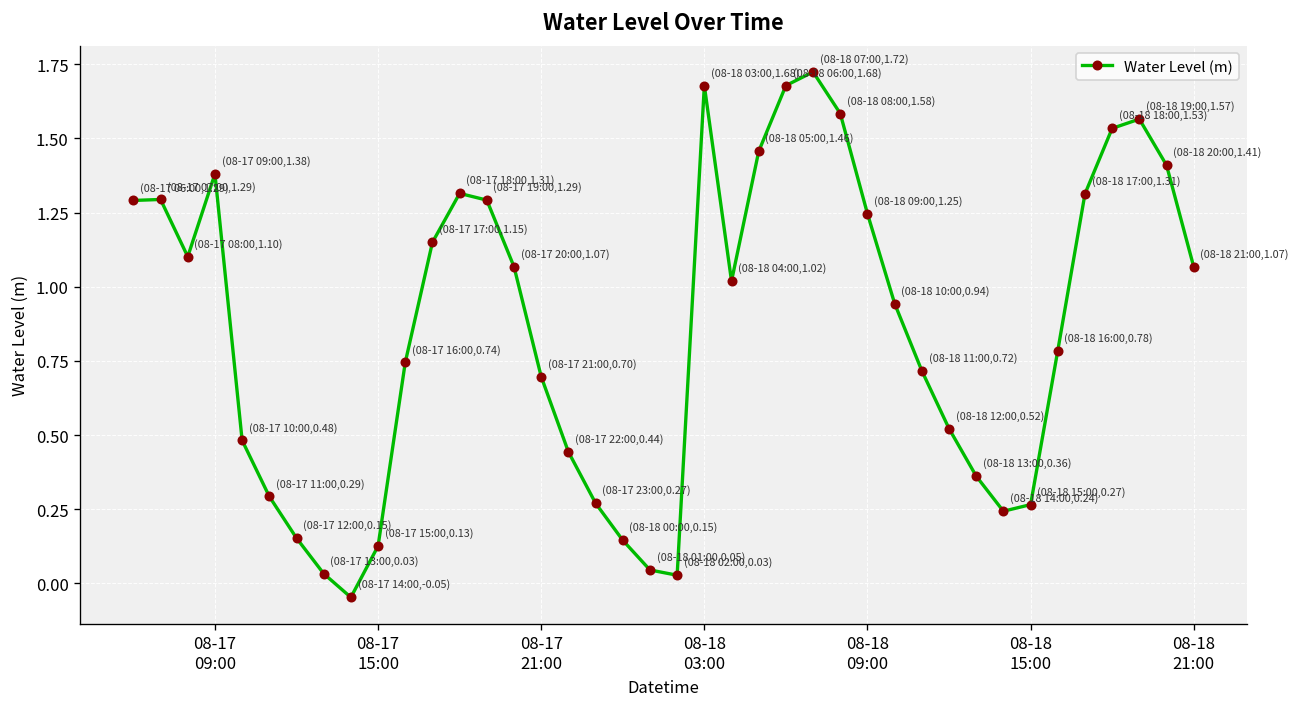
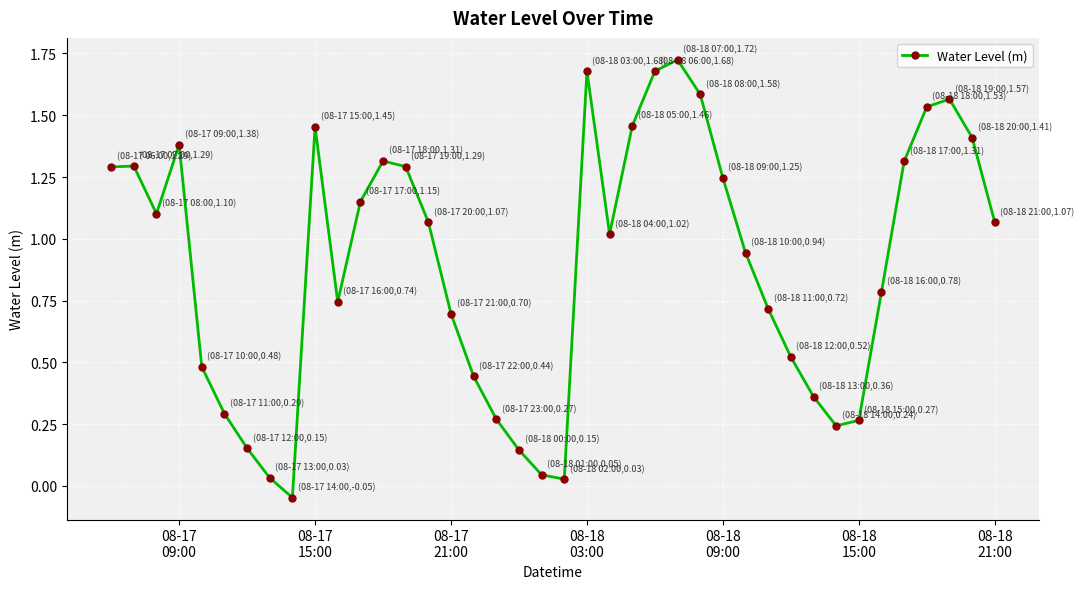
  {
    "08-17 09:00": "00,1.38",
-   "08-17 15:00": "00,0.13",
+   "08-17 15:00": "00,1.45",
    "08-17 21:00": "00,0.70",
    "08-18 09:00": "00,1.25",
    "08-18 21:00": "00,1.07"
  }
